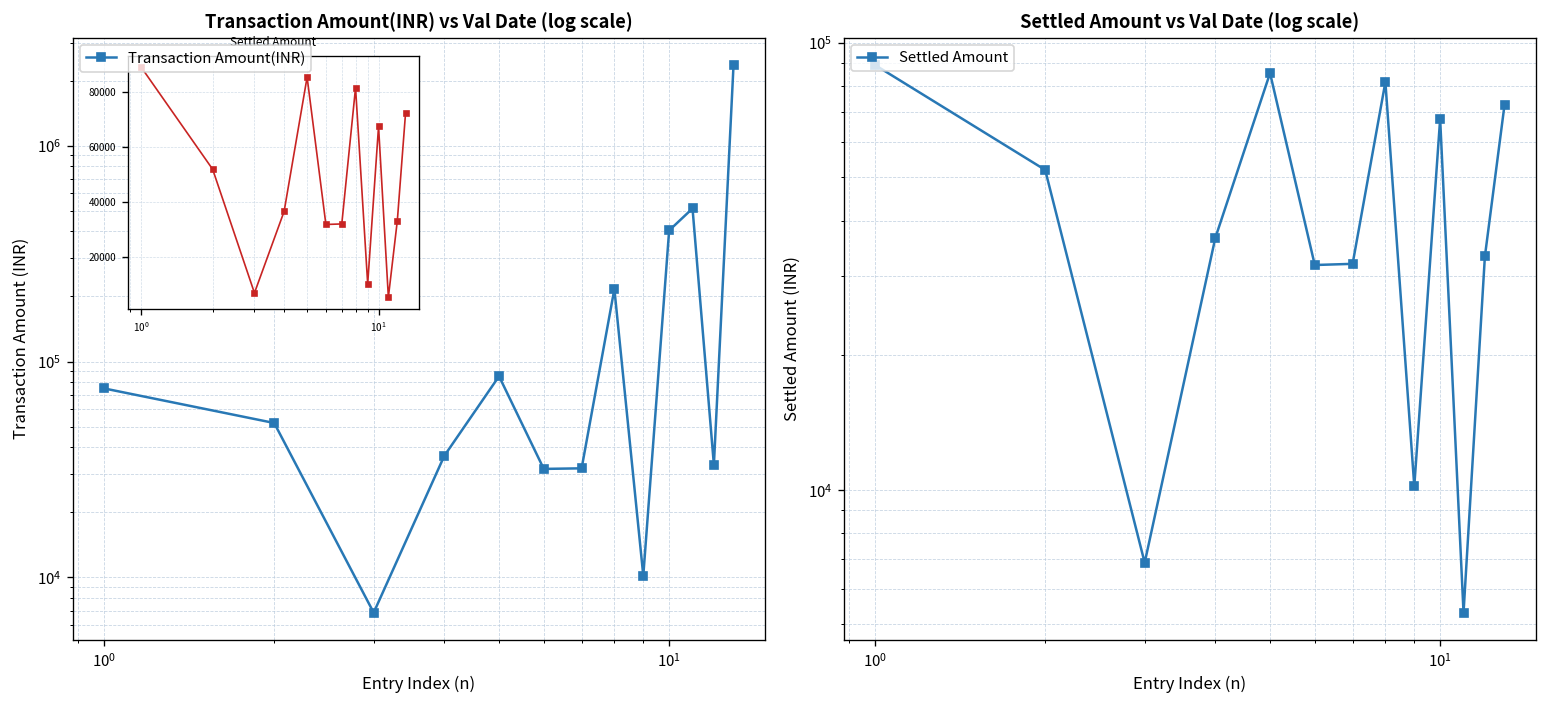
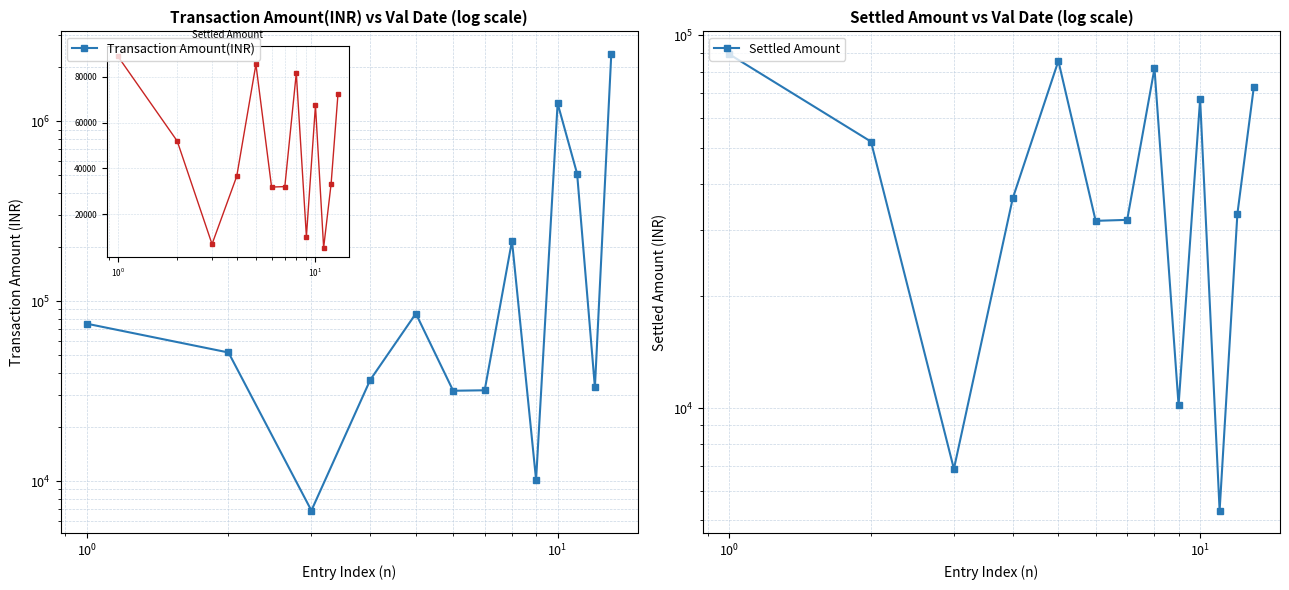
  {
    "Transaction Amount(INR) vs Val Date (log scale)": {
      "10^0": 75000,
-     "10^1": 400000
+     "10^1": 1300000
    },
    "Settled Amount vs Val Date (log scale)": {
      "10^1": 68000
    }
  }
